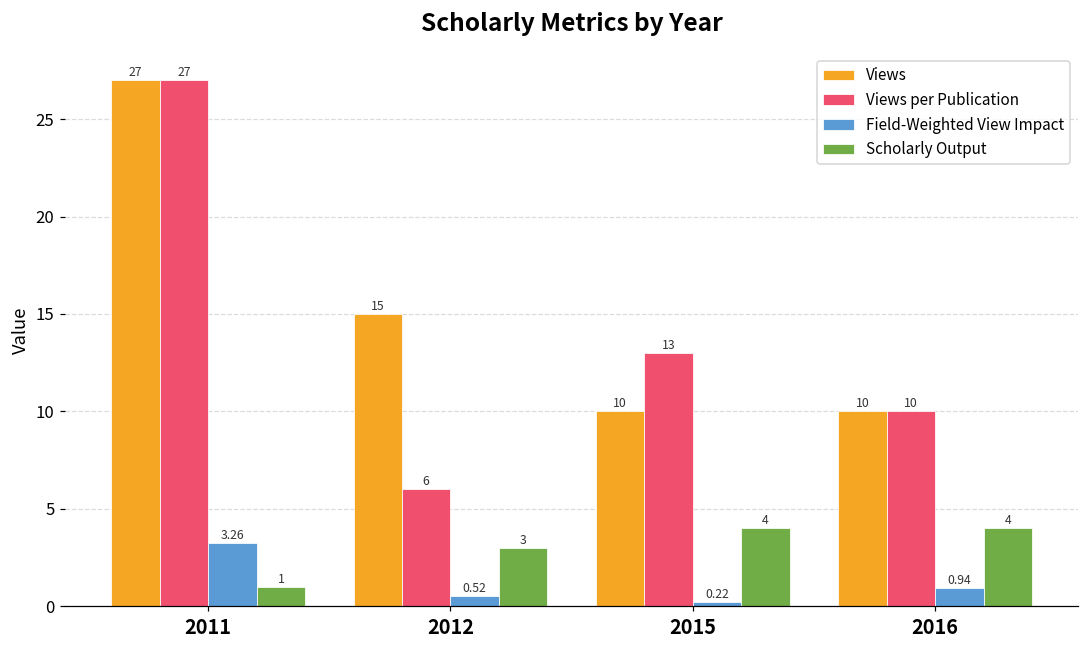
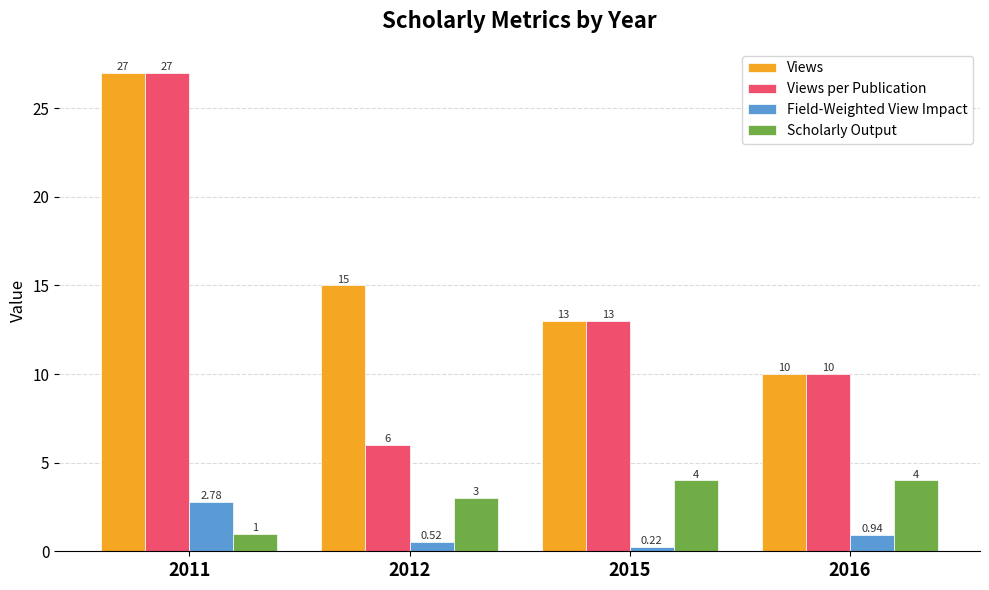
  {
    "Views": {
      "2011": 27,
      "2012": 15,
-     "2015": 10,
+     "2015": 13,
      "2016": 10
    },
    "Views per Publication": {
      "2011": 27,
      "2012": 6,
      "2015": 13,
      "2016": 10
    },
    "Field-Weighted View Impact": {
-     "2011": 3.26,
+     "2011": 2.78,
      "2012": 0.52,
      "2015": 0.22,
      "2016": 0.94
    },
    "Scholarly Output": {
      "2011": 1,
      "2012": 3,
      "2015": 4,
      "2016": 4
    }
  }
